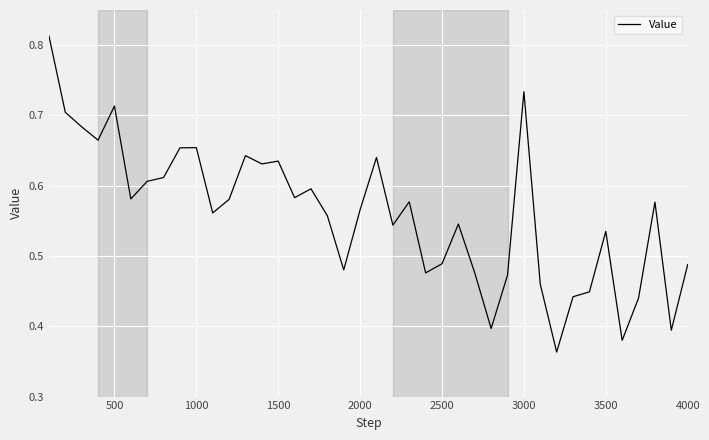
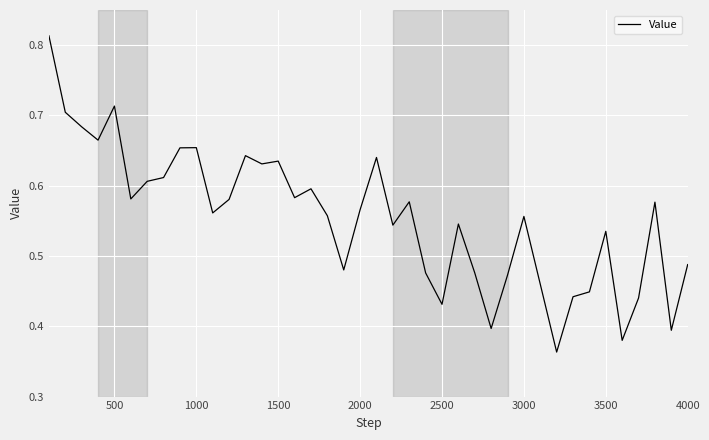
  {
    "500": 0.71,
    "1000": 0.65,
    "1500": 0.64,
    "2000": 0.57,
-   "2500": 0.49,
-   "3000": 0.73,
+   "2500": 0.43,
+   "3000": 0.56,
    "3500": 0.54,
    "4000": 0.49
  }
